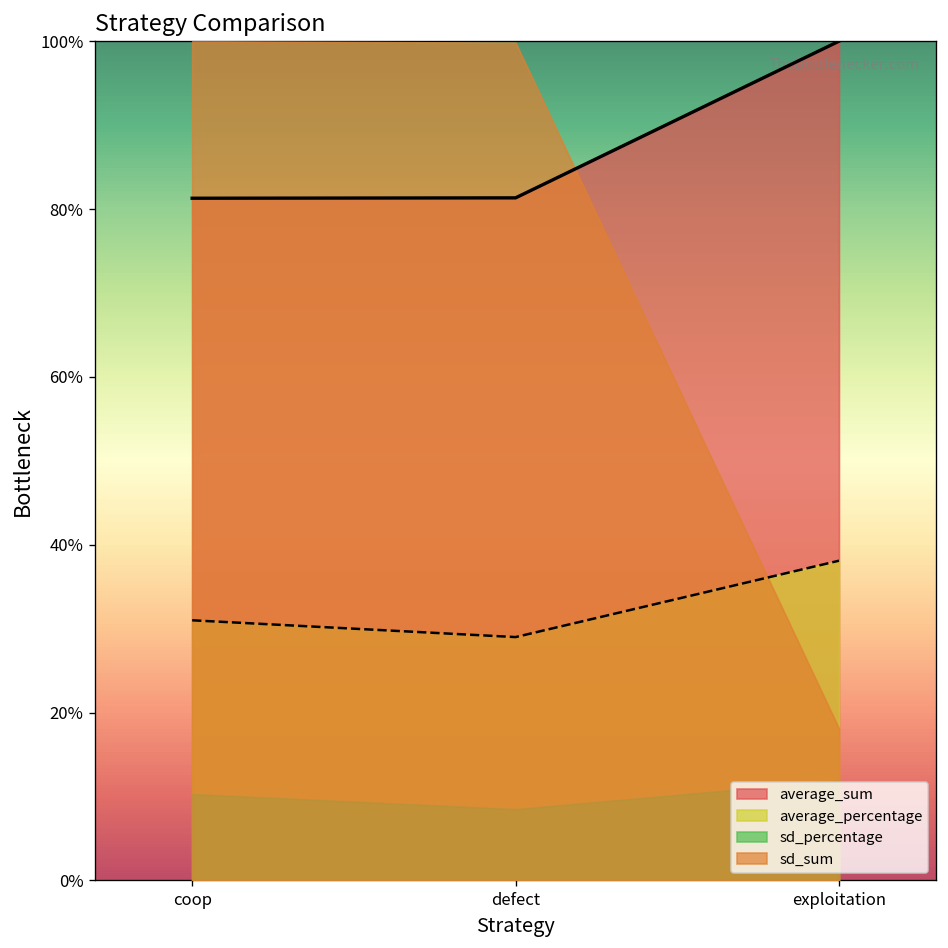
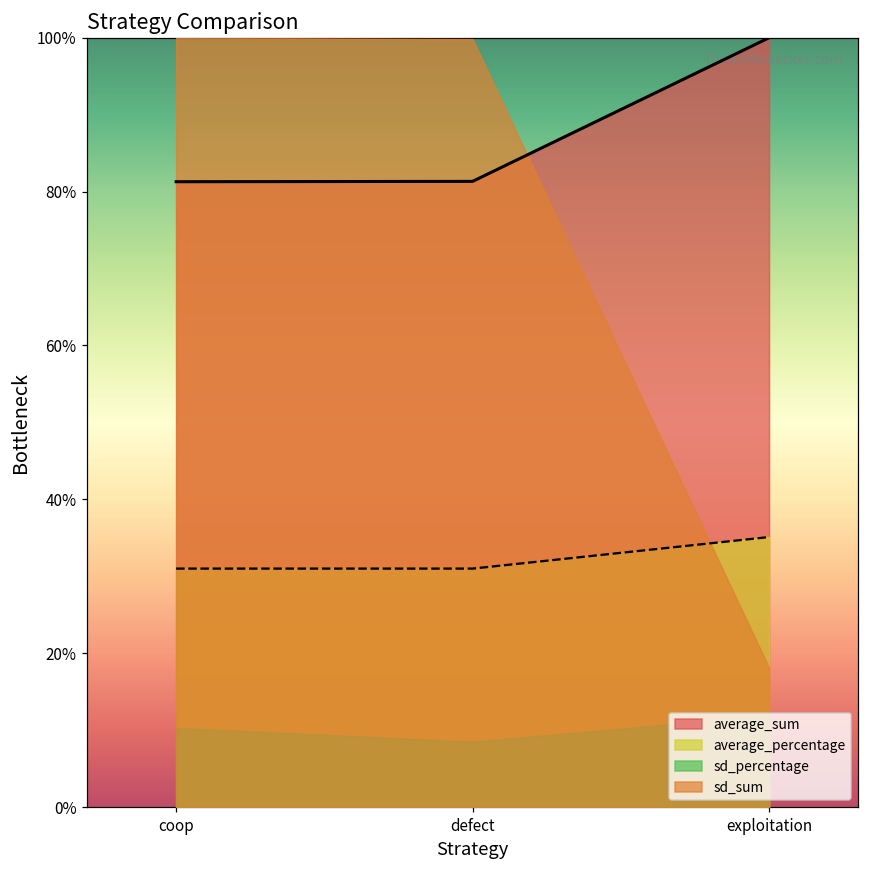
  {
    "average_percentage": {
      "coop": "31%",
-     "defect": "29%",
-     "exploitation": "38%"
+     "defect": "31%",
+     "exploitation": "35%"
    },
    "sd_percentage": {
      "coop": "10%",
      "defect": "9%"
    }
  }
